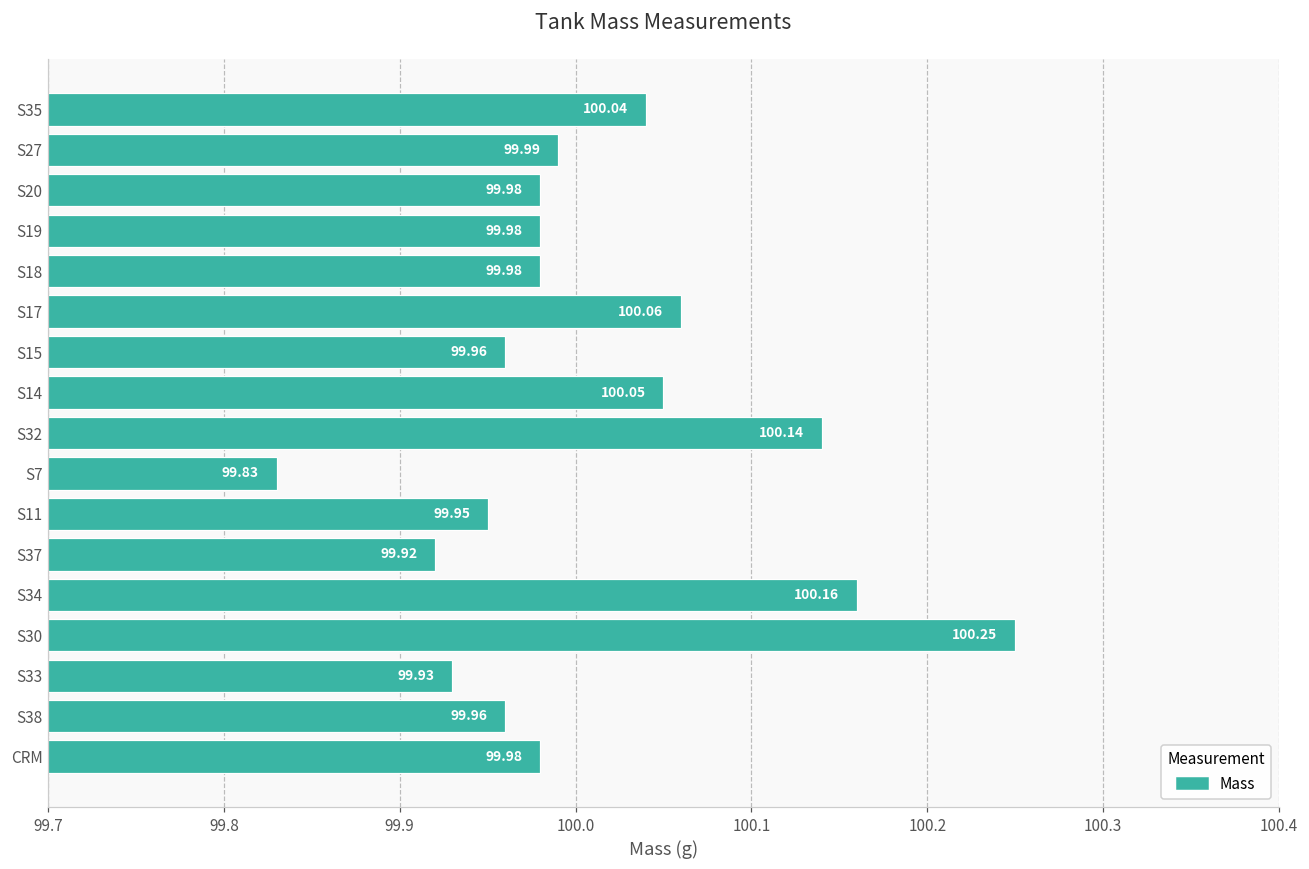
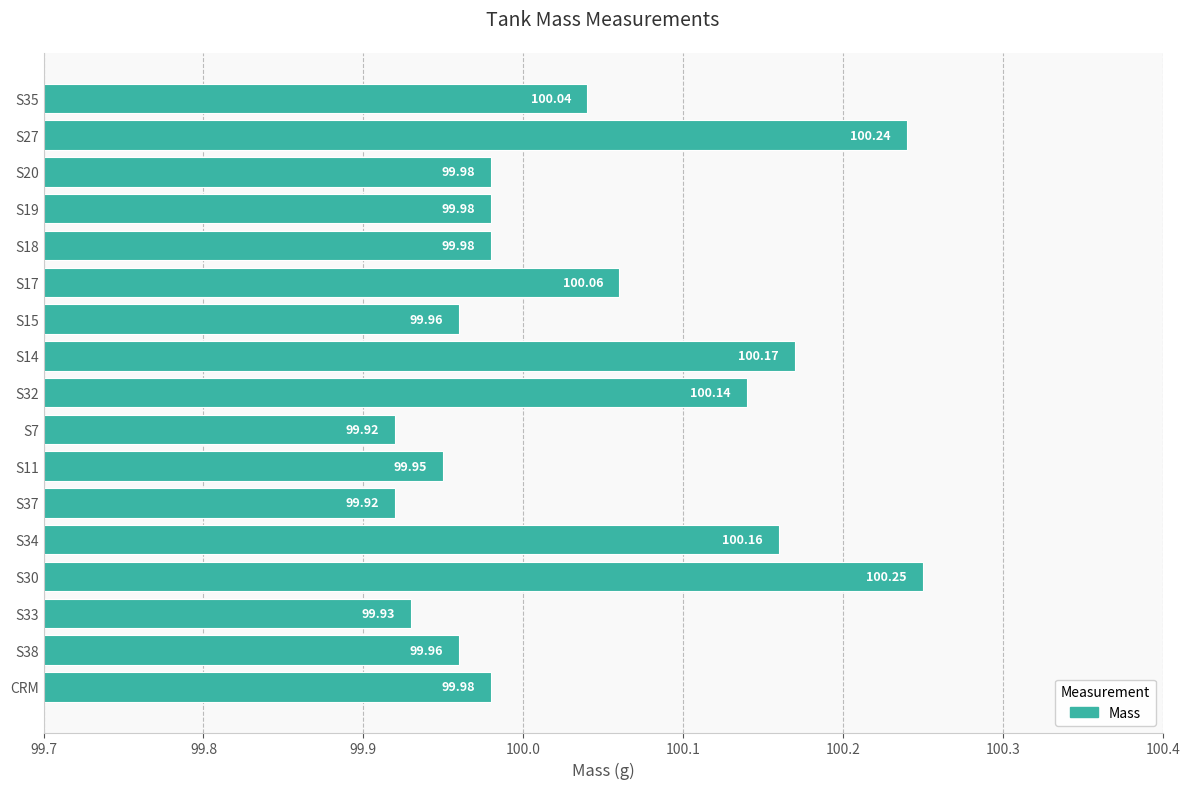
  {
    "S35": 100.04,
-   "S27": 99.99,
+   "S27": 100.24,
    "S20": 99.98,
    "S19": 99.98,
    "S18": 99.98,
    "S17": 100.06,
    "S15": 99.96,
-   "S14": 100.05,
+   "S14": 100.17,
    "S32": 100.14,
-   "S7": 99.83,
+   "S7": 99.92,
    "S11": 99.95,
    "S37": 99.92,
    "S34": 100.16,
    "S30": 100.25,
    "S33": 99.93,
    "S38": 99.96,
    "CRM": 99.98
  }
